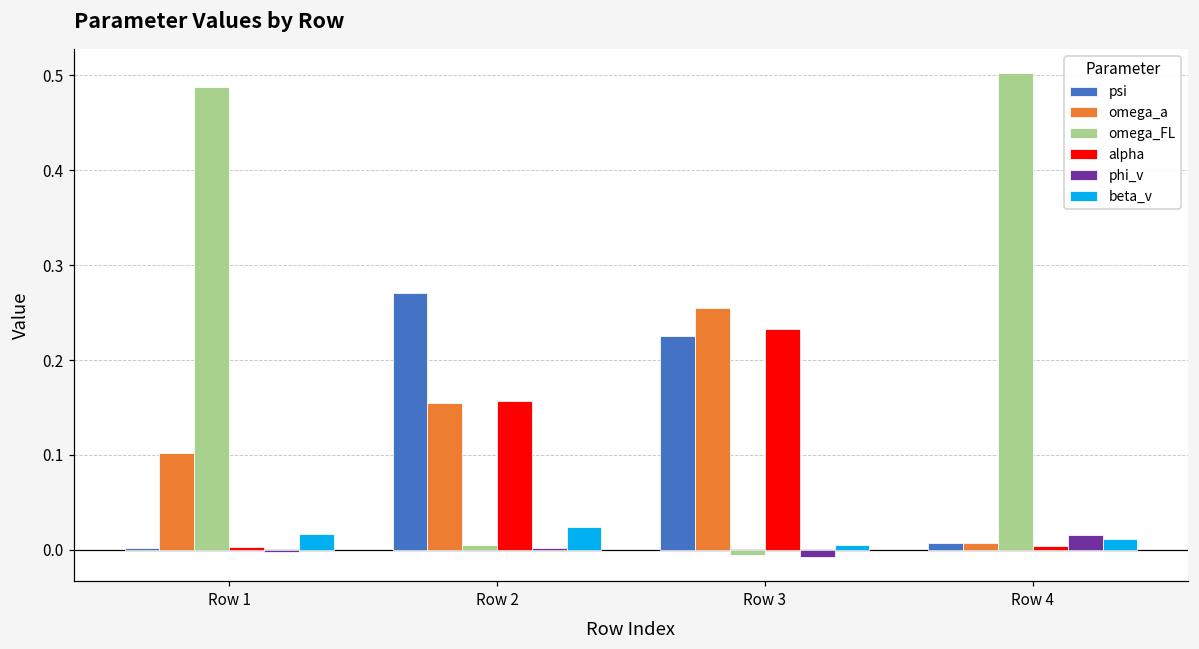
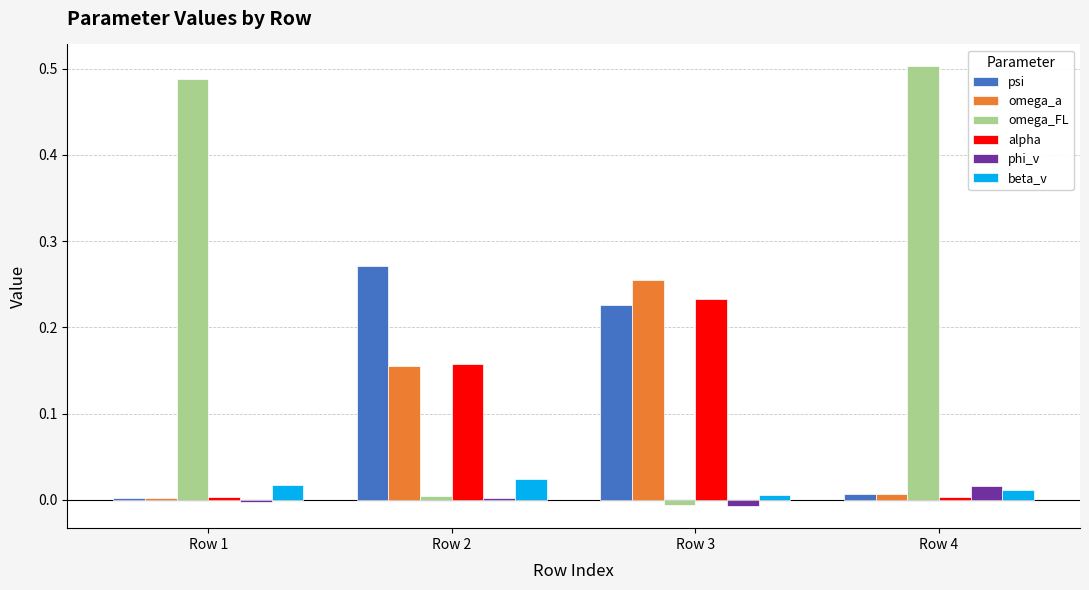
  {
    "psi": {
      "Row 2": 0.27,
      "Row 3": 0.23,
      "Row 4": 0.01
    },
    "omega_a": {
-     "Row 1": 0.10,
+     "Row 1": 0.00,
      "Row 2": 0.15,
      "Row 3": 0.25,
      "Row 4": 0.01
    },
    "omega_FL": {
      "Row 1": 0.49,
      "Row 2": 0.00,
      "Row 3": -0.01,
      "Row 4": 0.50
    },
    "alpha": {
      "Row 1": 0.00,
      "Row 2": 0.16,
      "Row 3": 0.23,
      "Row 4": 0.00
    },
    "phi_v": {
      "Row 3": -0.01,
      "Row 4": 0.02
    },
    "beta_v": {
      "Row 1": 0.02,
      "Row 2": 0.02,
      "Row 3": 0.01,
      "Row 4": 0.01
    }
  }
